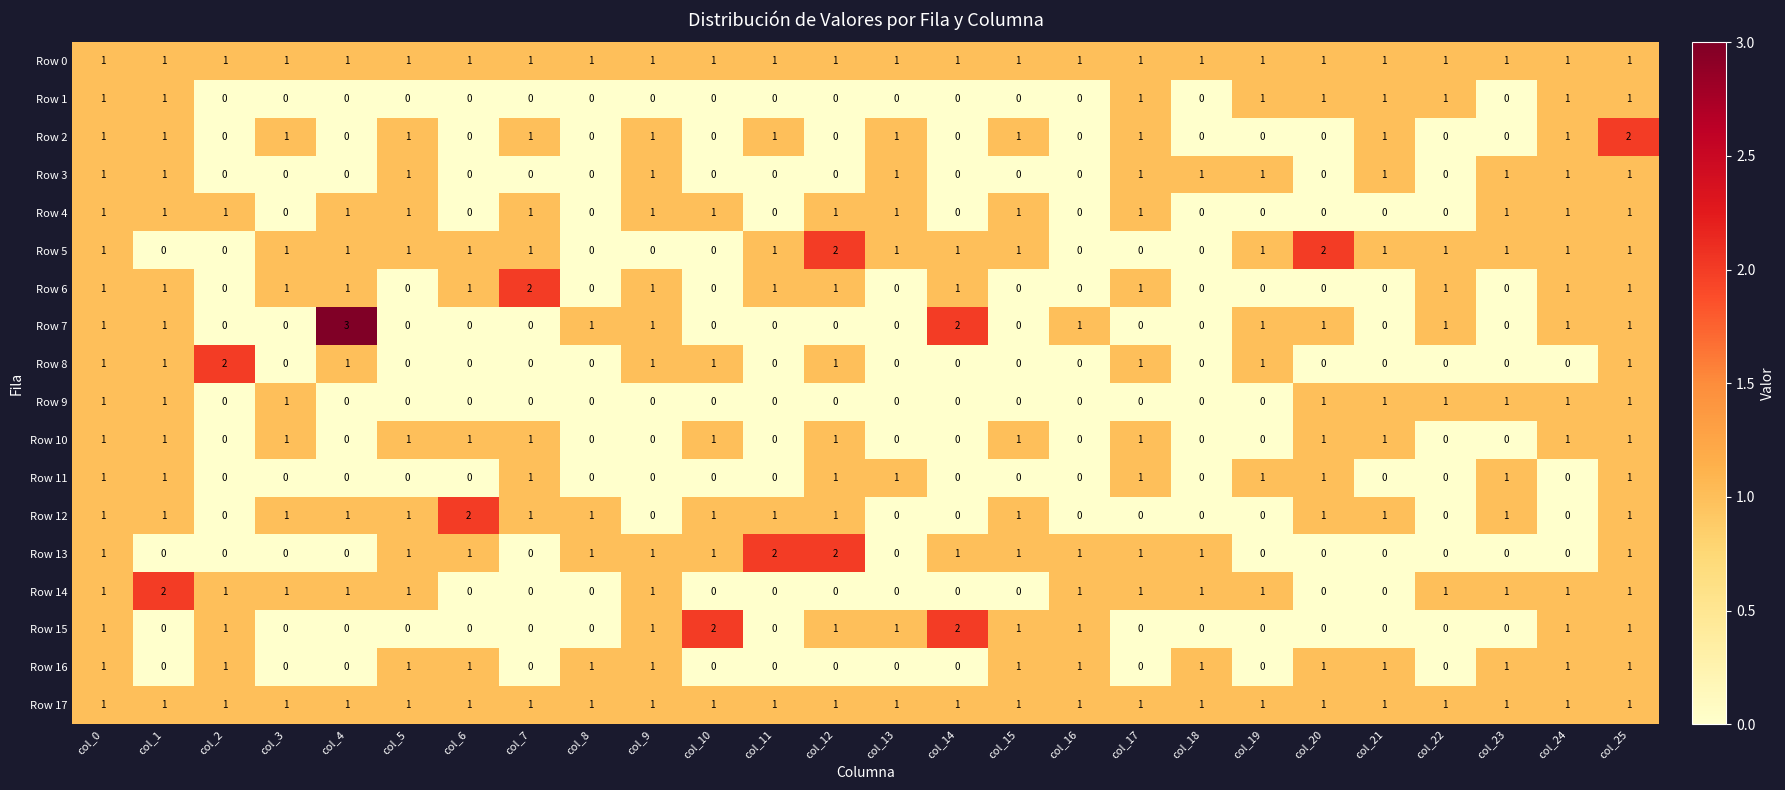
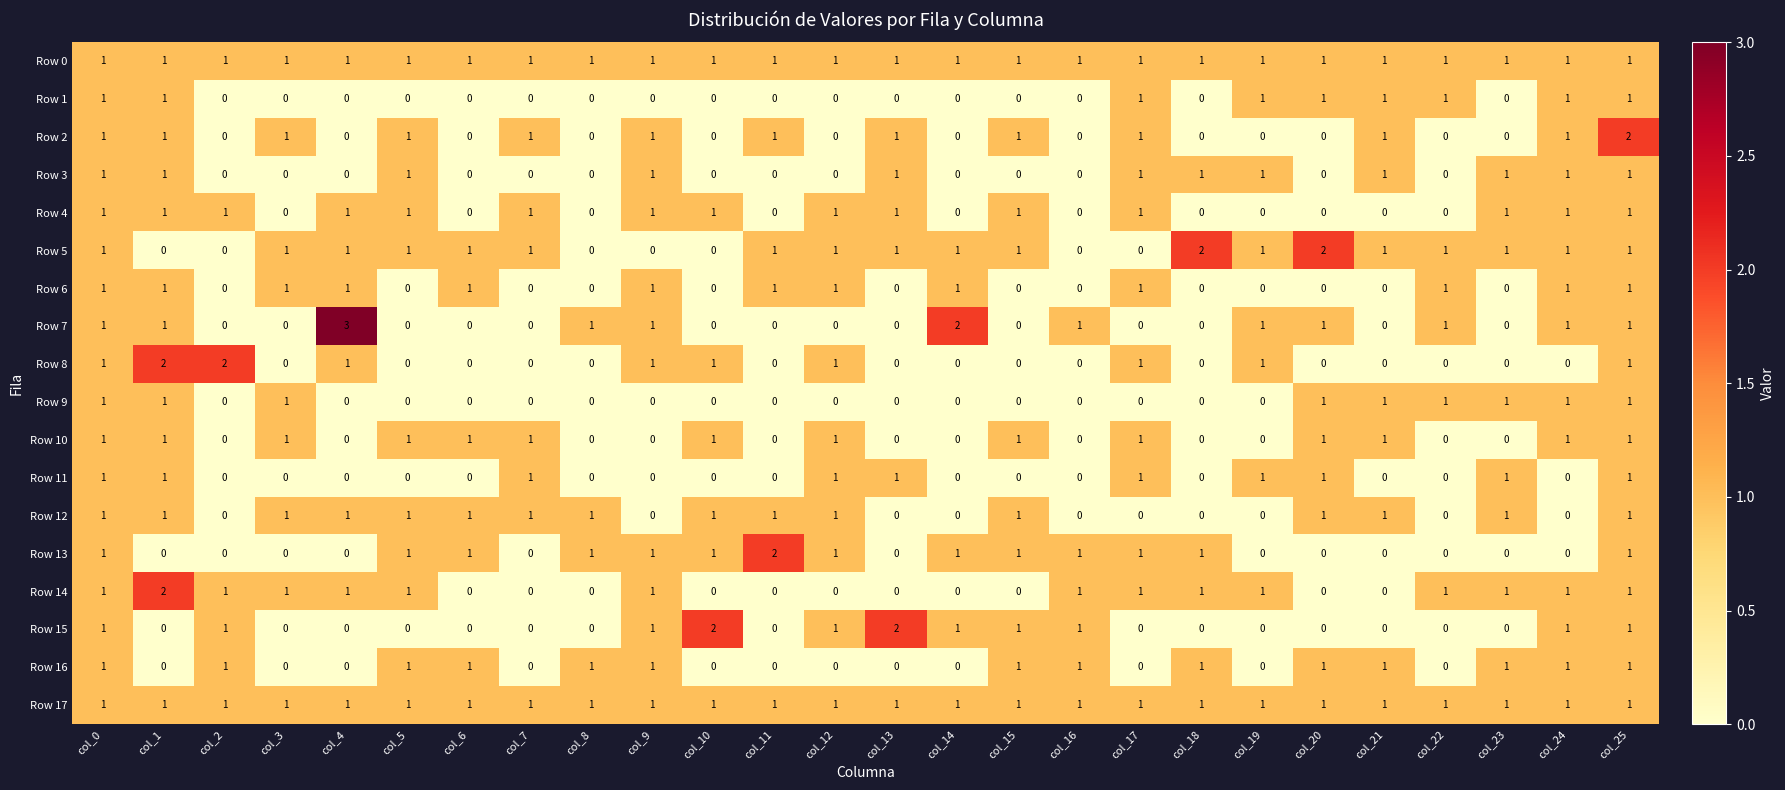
  {
    "Row 5": {
      "col_0": 1,
      "col_1": 0,
      "col_2": 0,
      "col_3": 1,
      "col_4": 1,
      "col_5": 1,
      "col_6": 1,
      "col_7": 1,
      "col_8": 0,
      "col_9": 0,
      "col_10": 0,
      "col_11": 1,
-     "col_12": 2,
+     "col_12": 1,
      "col_13": 1,
      "col_14": 1,
      "col_15": 1,
      "col_16": 0,
      "col_17": 0,
-     "col_18": 0,
+     "col_18": 2,
      "col_19": 1,
      "col_20": 2,
      "col_21": 1,
      "col_22": 1,
      "col_23": 1,
      "col_24": 1,
      "col_25": 1
    },
    "Row 6": {
      "col_0": 1,
      "col_1": 1,
      "col_2": 0,
      "col_3": 1,
      "col_4": 1,
      "col_5": 0,
      "col_6": 1,
-     "col_7": 2,
+     "col_7": 0,
      "col_8": 0,
      "col_9": 1,
      "col_10": 0,
      "col_11": 1,
      "col_12": 1,
      "col_13": 0,
      "col_14": 1,
      "col_15": 0,
      "col_16": 0,
      "col_17": 1,
      "col_18": 0,
      "col_19": 0,
      "col_20": 0,
      "col_21": 0,
      "col_22": 1,
      "col_23": 0,
      "col_24": 1,
      "col_25": 1
    },
    "Row 8": {
      "col_0": 1,
-     "col_1": 1,
+     "col_1": 2,
      "col_2": 2,
      "col_3": 0,
      "col_4": 1,
      "col_5": 0,
      "col_6": 0,
      "col_7": 0,
      "col_8": 0,
      "col_9": 1,
      "col_10": 1,
      "col_11": 0,
      "col_12": 1,
      "col_13": 0,
      "col_14": 0,
      "col_15": 0,
      "col_16": 0,
      "col_17": 1,
      "col_18": 0,
      "col_19": 1,
      "col_20": 0,
      "col_21": 0,
      "col_22": 0,
      "col_23": 0,
      "col_24": 0,
      "col_25": 1
    },
    "Row 12": {
      "col_0": 1,
      "col_1": 1,
      "col_2": 0,
      "col_3": 1,
      "col_4": 1,
      "col_5": 1,
-     "col_6": 2,
+     "col_6": 1,
      "col_7": 1,
      "col_8": 1,
      "col_9": 0,
      "col_10": 1,
      "col_11": 1,
      "col_12": 1,
      "col_13": 0,
      "col_14": 0,
      "col_15": 1,
      "col_16": 0,
      "col_17": 0,
      "col_18": 0,
      "col_19": 0,
      "col_20": 1,
      "col_21": 1,
      "col_22": 0,
      "col_23": 1,
      "col_24": 0,
      "col_25": 1
    },
    "Row 13": {
      "col_0": 1,
      "col_1": 0,
      "col_2": 0,
      "col_3": 0,
      "col_4": 0,
      "col_5": 1,
      "col_6": 1,
      "col_7": 0,
      "col_8": 1,
      "col_9": 1,
      "col_10": 1,
      "col_11": 2,
-     "col_12": 2,
+     "col_12": 1,
      "col_13": 0,
      "col_14": 1,
      "col_15": 1,
      "col_16": 1,
      "col_17": 1,
      "col_18": 1,
      "col_19": 0,
      "col_20": 0,
      "col_21": 0,
      "col_22": 0,
      "col_23": 0,
      "col_24": 0,
      "col_25": 1
    },
    "Row 15": {
      "col_0": 1,
      "col_1": 0,
      "col_2": 1,
      "col_3": 0,
      "col_4": 0,
      "col_5": 0,
      "col_6": 0,
      "col_7": 0,
      "col_8": 0,
      "col_9": 1,
      "col_10": 2,
      "col_11": 0,
      "col_12": 1,
-     "col_13": 1,
-     "col_14": 2,
+     "col_13": 2,
+     "col_14": 1,
      "col_15": 1,
      "col_16": 1,
      "col_17": 0,
      "col_18": 0,
      "col_19": 0,
      "col_20": 0,
      "col_21": 0,
      "col_22": 0,
      "col_23": 0,
      "col_24": 1,
      "col_25": 1
    }
  }
